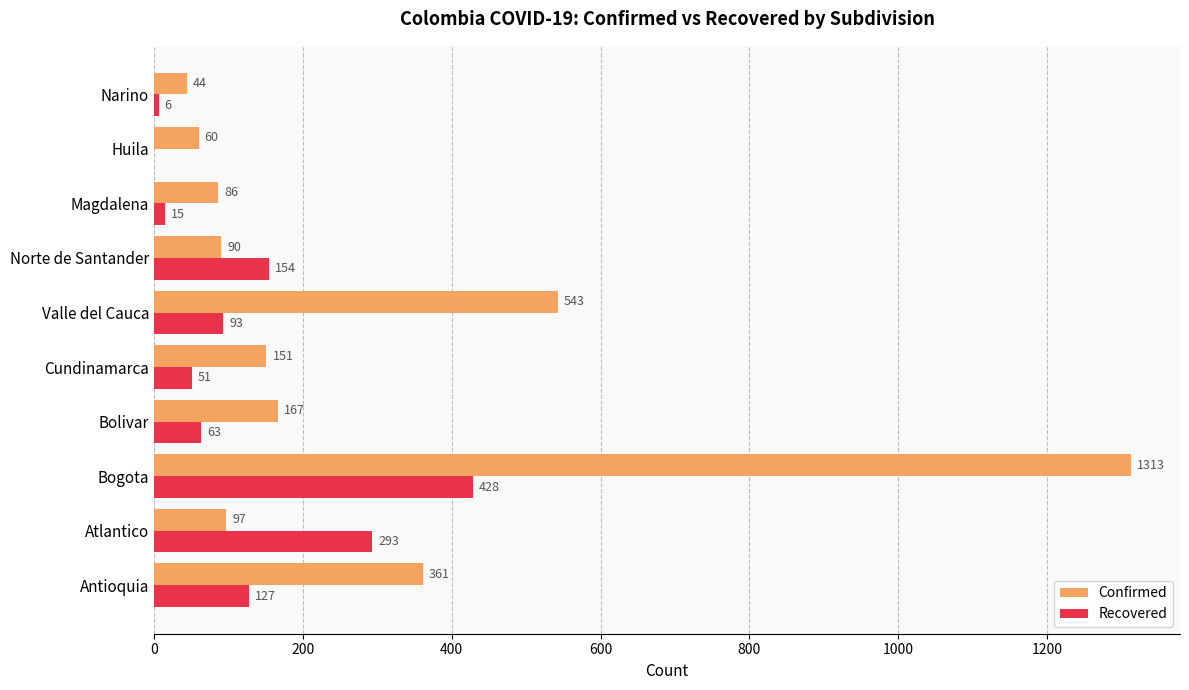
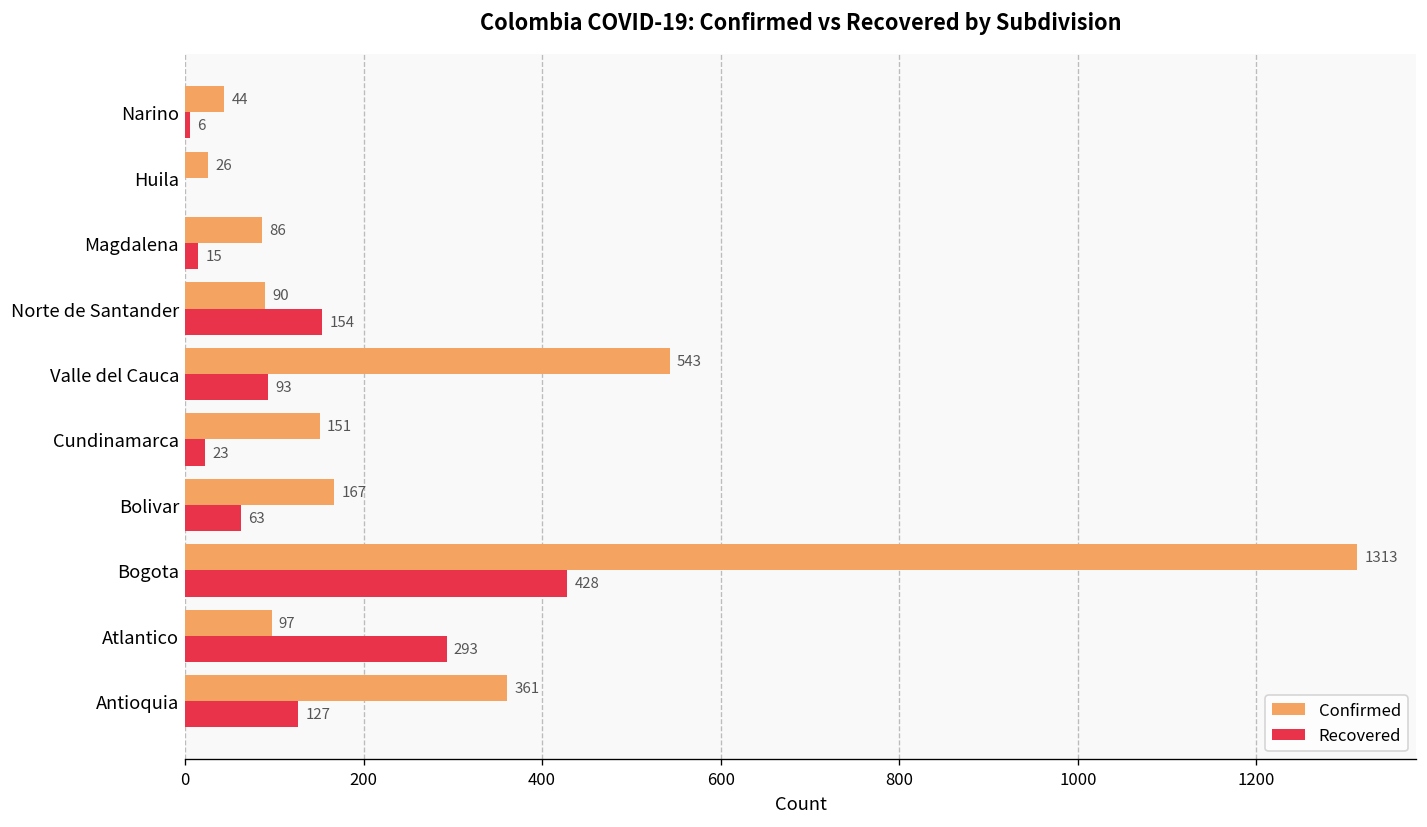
  {
    "Confirmed": {
      "Narino": 44,
-     "Huila": 60,
+     "Huila": 26,
      "Magdalena": 86,
      "Norte de Santander": 90,
      "Valle del Cauca": 543,
      "Cundinamarca": 151,
      "Bolivar": 167,
      "Bogota": 1313,
      "Atlantico": 97,
      "Antioquia": 361
    },
    "Recovered": {
      "Narino": 6,
      "Magdalena": 15,
      "Norte de Santander": 154,
      "Valle del Cauca": 93,
-     "Cundinamarca": 51,
+     "Cundinamarca": 23,
      "Bolivar": 63,
      "Bogota": 428,
      "Atlantico": 293,
      "Antioquia": 127
    }
  }
